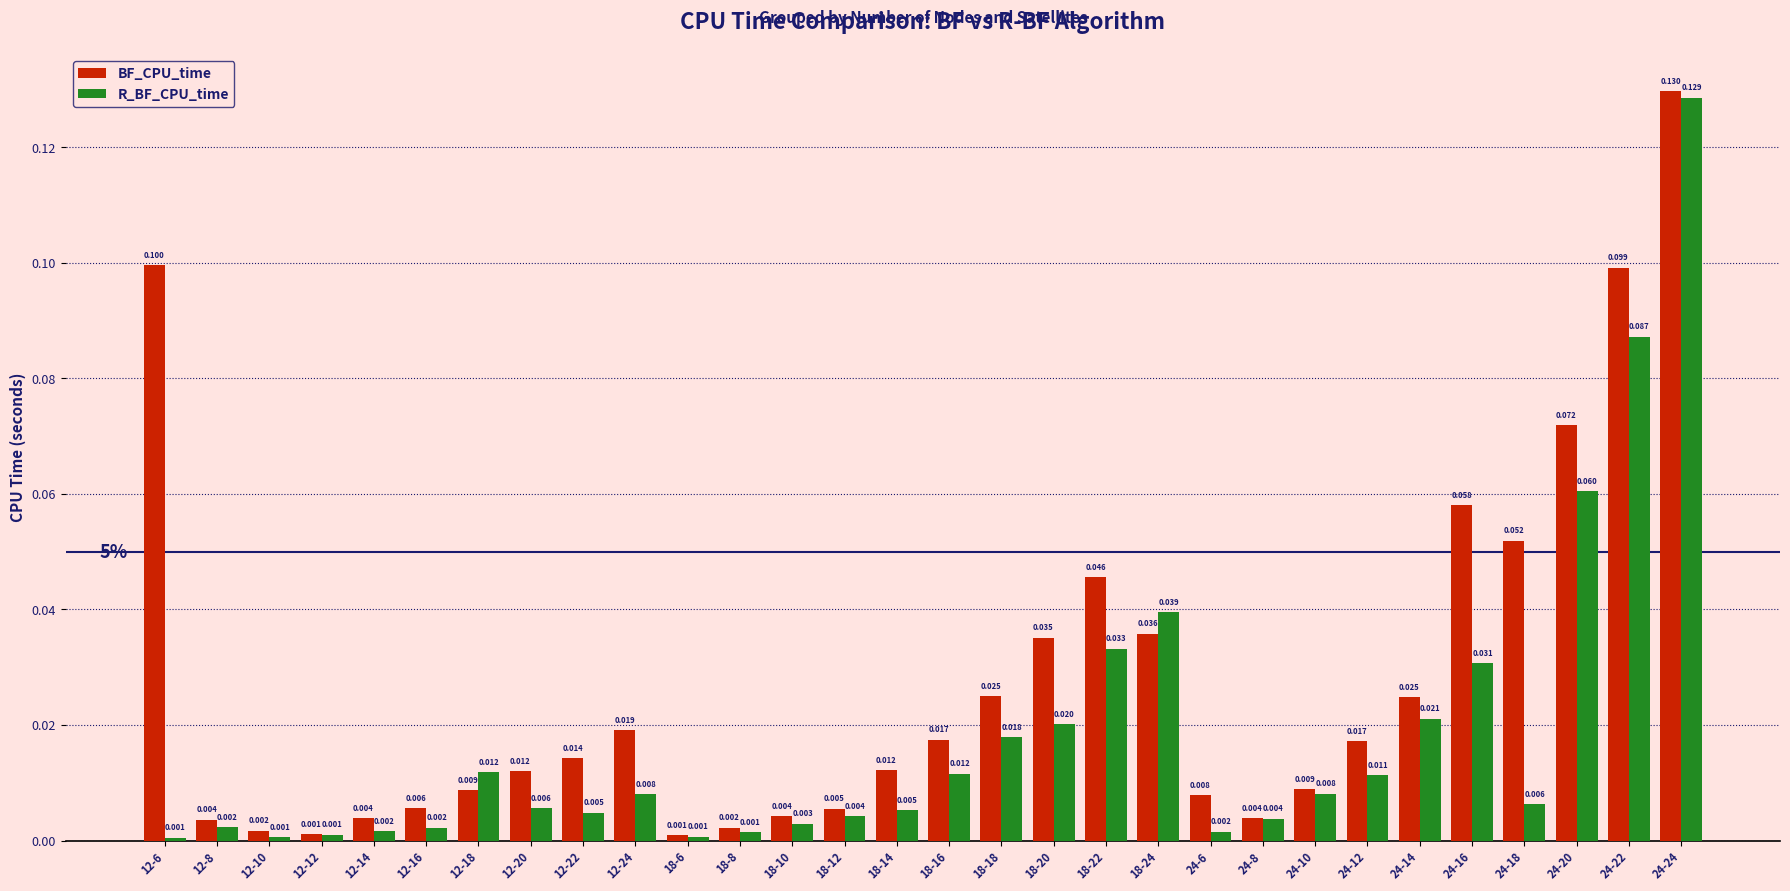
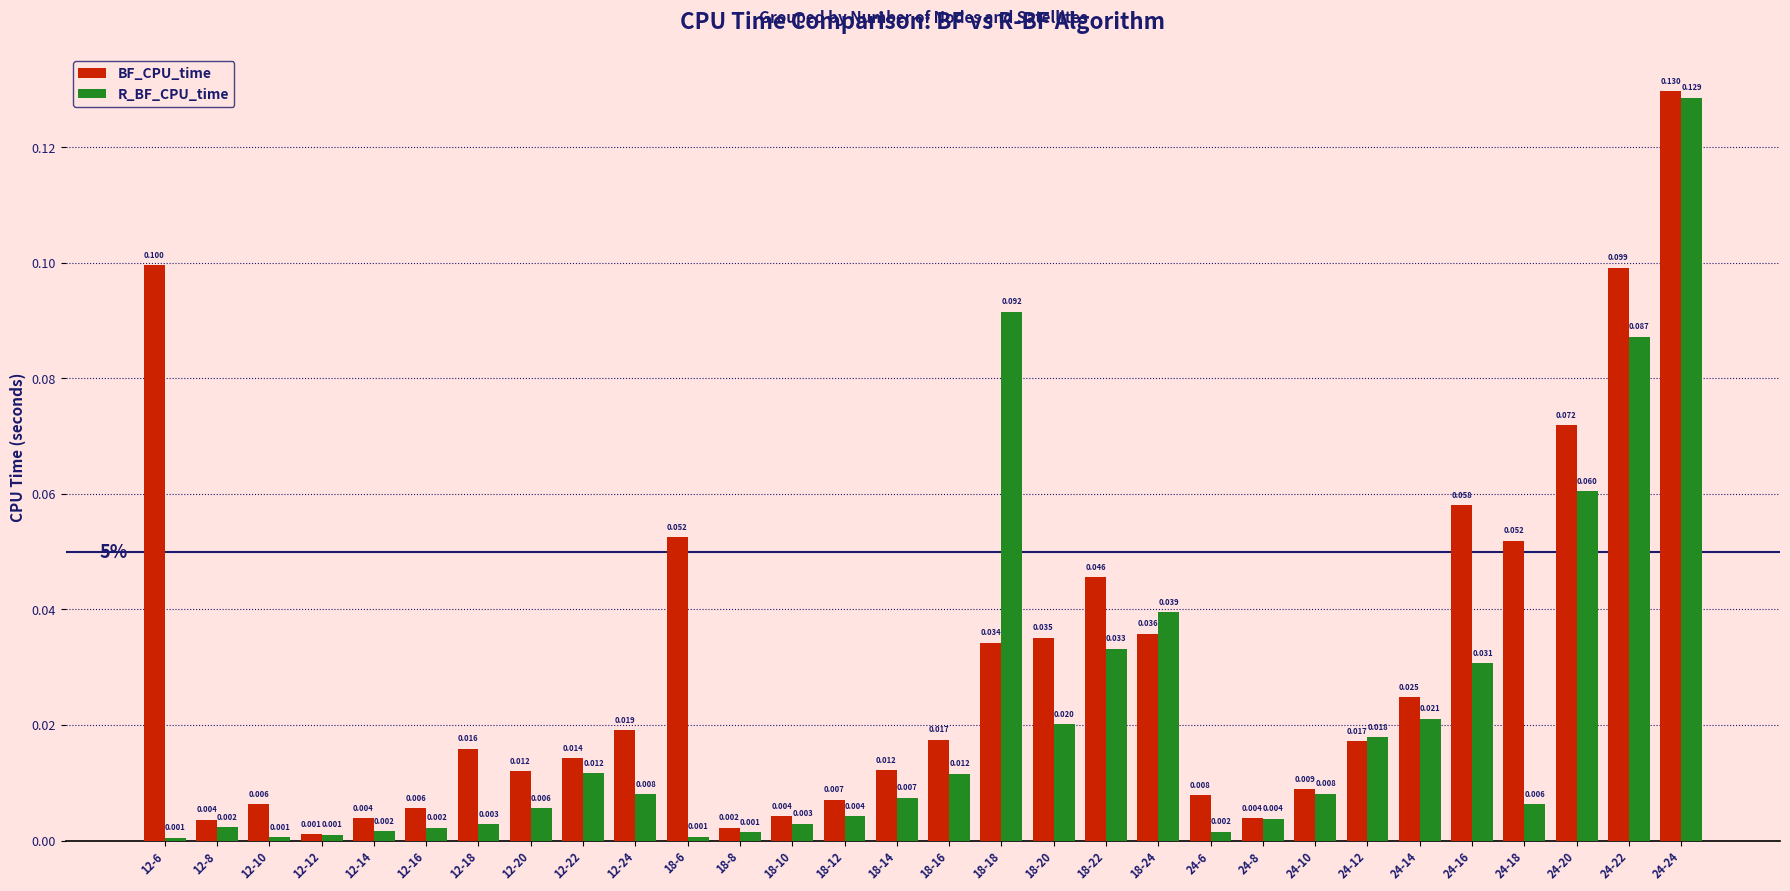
  {
    "BF_CPU_time": {
      "12-6": 0.100,
      "12-8": 0.004,
-     "12-10": 0.002,
+     "12-10": 0.006,
      "12-12": 0.001,
      "12-14": 0.004,
      "12-16": 0.006,
-     "12-18": 0.009,
+     "12-18": 0.016,
      "12-20": 0.012,
      "12-22": 0.014,
      "12-24": 0.019,
-     "18-6": 0.001,
+     "18-6": 0.052,
      "18-8": 0.002,
      "18-10": 0.004,
-     "18-12": 0.005,
+     "18-12": 0.007,
      "18-14": 0.012,
      "18-16": 0.017,
-     "18-18": 0.025,
+     "18-18": 0.034,
      "18-20": 0.035,
      "18-22": 0.046,
      "18-24": 0.036,
      "24-6": 0.008,
      "24-8": 0.004,
      "24-10": 0.009,
      "24-12": 0.017,
      "24-14": 0.025,
      "24-16": 0.058,
      "24-18": 0.052,
      "24-20": 0.072,
      "24-22": 0.099,
      "24-24": 0.130
    },
    "R_BF_CPU_time": {
      "12-6": 0.001,
      "12-8": 0.002,
      "12-10": 0.001,
      "12-12": 0.001,
      "12-14": 0.002,
      "12-16": 0.002,
-     "12-18": 0.012,
+     "12-18": 0.003,
      "12-20": 0.006,
-     "12-22": 0.005,
+     "12-22": 0.012,
      "12-24": 0.008,
      "18-6": 0.001,
      "18-8": 0.001,
      "18-10": 0.003,
      "18-12": 0.004,
-     "18-14": 0.005,
+     "18-14": 0.007,
      "18-16": 0.012,
-     "18-18": 0.018,
+     "18-18": 0.092,
      "18-20": 0.020,
      "18-22": 0.033,
      "18-24": 0.039,
      "24-6": 0.002,
      "24-8": 0.004,
      "24-10": 0.008,
-     "24-12": 0.011,
+     "24-12": 0.018,
      "24-14": 0.021,
      "24-16": 0.031,
      "24-18": 0.006,
      "24-20": 0.060,
      "24-22": 0.087,
      "24-24": 0.129
    }
  }
